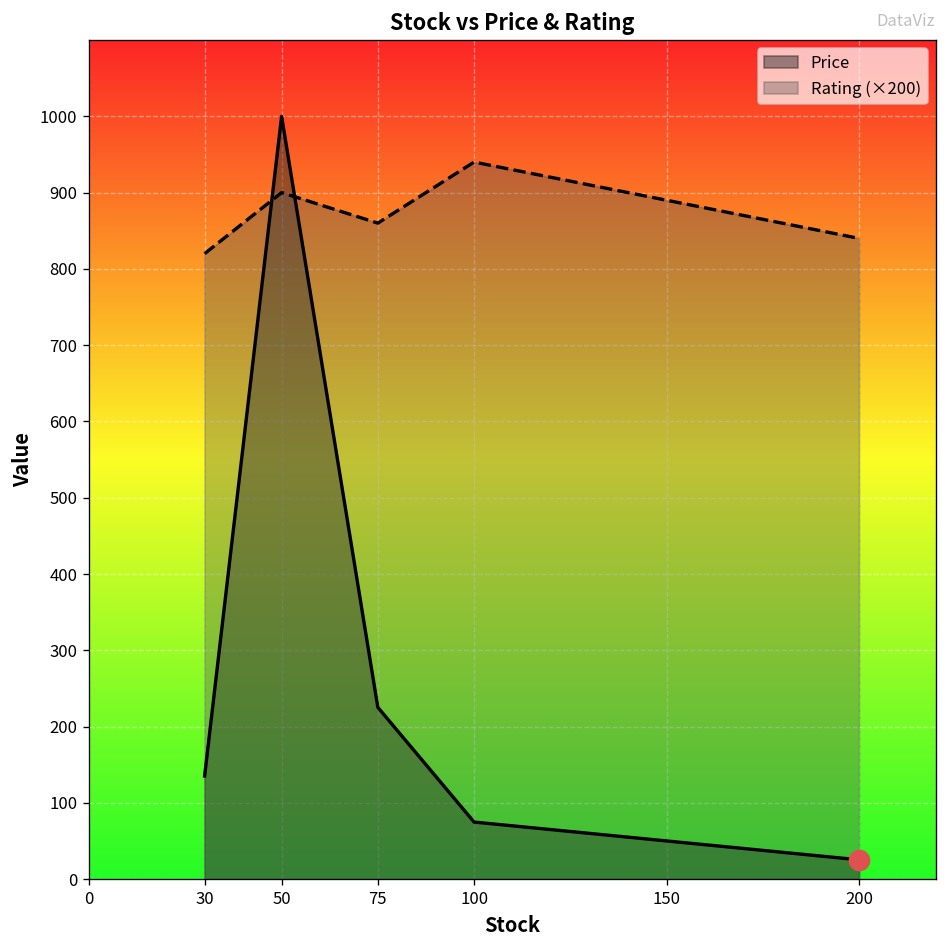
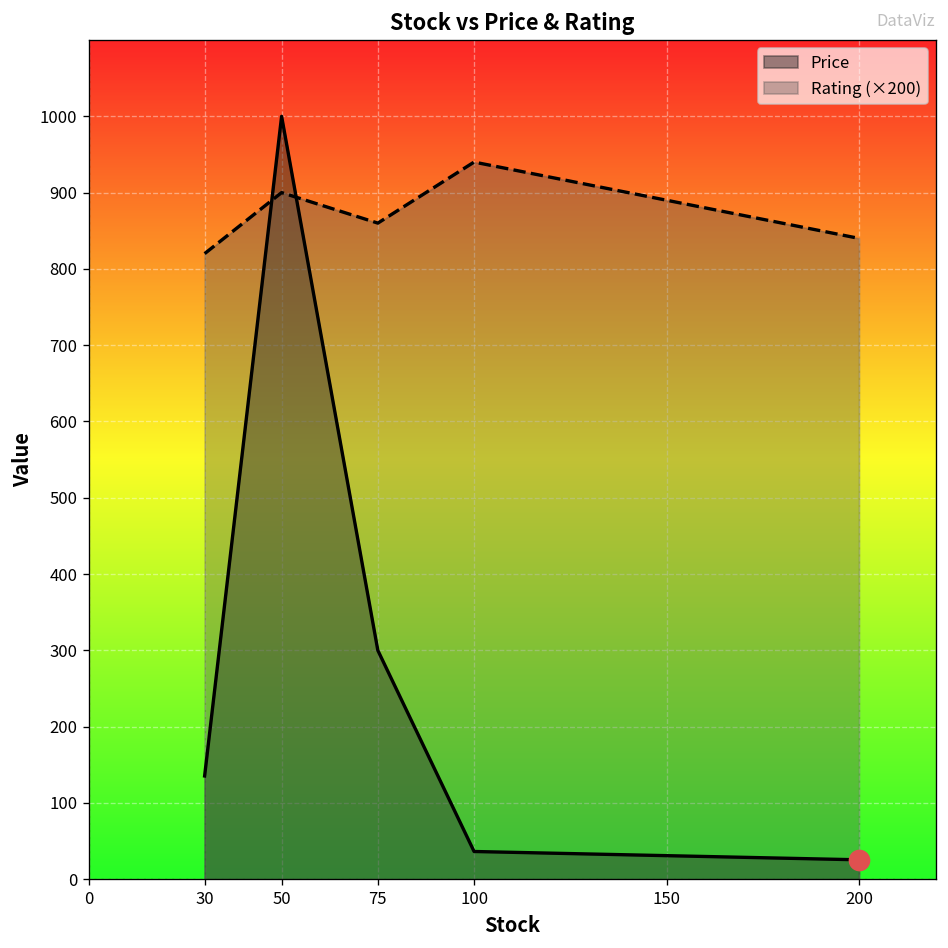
  {
    "Price": {
      "30": 140,
      "50": 1000,
-     "75": 230,
-     "100": 80
+     "75": 300,
+     "100": 40
    },
    "Rating (×200)": {
      "30": 820,
      "50": 900,
      "75": 860,
      "100": 940,
      "200": 840
    }
  }
